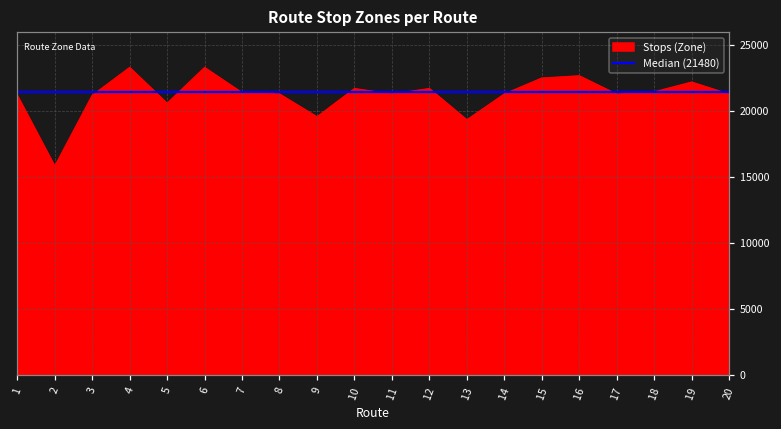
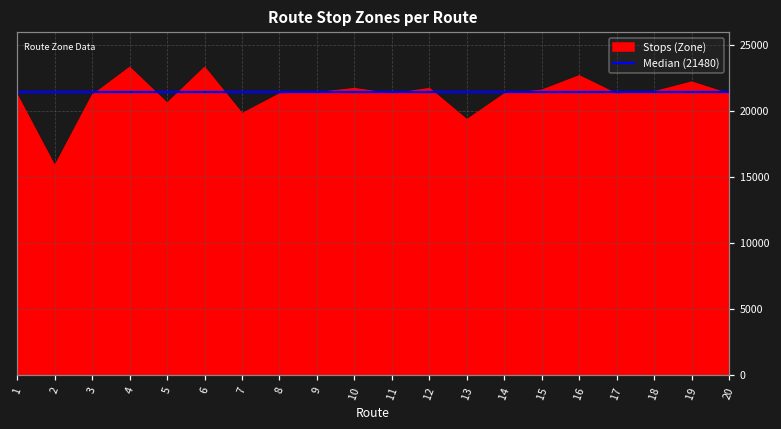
  {
    "1": 21200,
    "2": 15800,
    "3": 21200,
    "4": 23300,
    "5": 20600,
    "6": 23300,
-   "7": 21400,
+   "7": 19800,
    "8": 21300,
-   "9": 19600,
+   "9": 21400,
    "10": 21700,
    "11": 21300,
    "12": 21700,
    "13": 19400,
    "14": 21300,
-   "15": 22500,
+   "15": 21600,
    "16": 22700,
    "17": 21300,
    "18": 21500,
    "19": 22200,
    "20": 21300
  }
